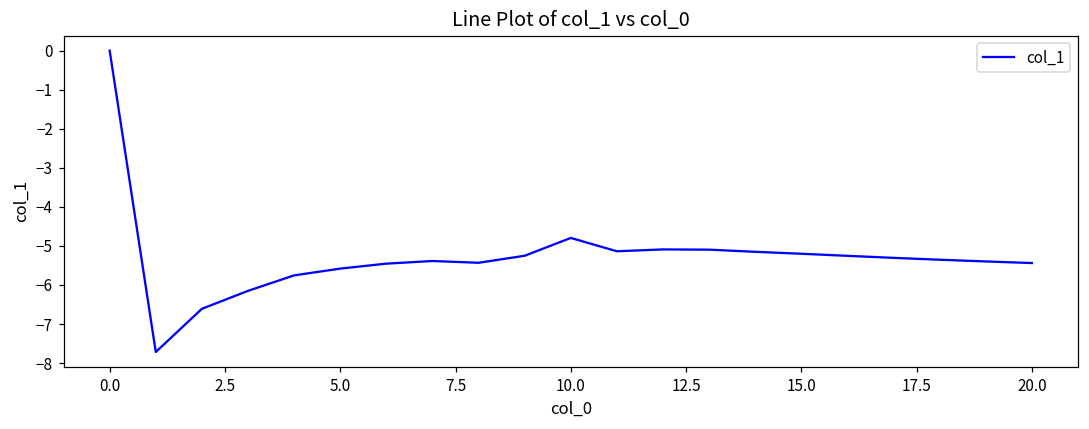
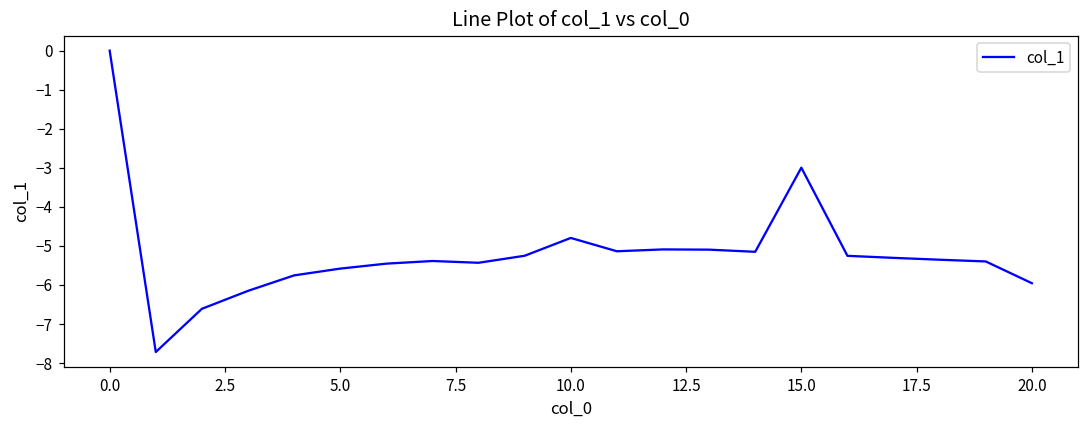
  {
    "0.0": 0.0,
    "5.0": -5.6,
    "10.0": -4.8,
-   "15.0": -5.2,
-   "20.0": -5.4
+   "15.0": -3.0,
+   "20.0": -6.0
  }
